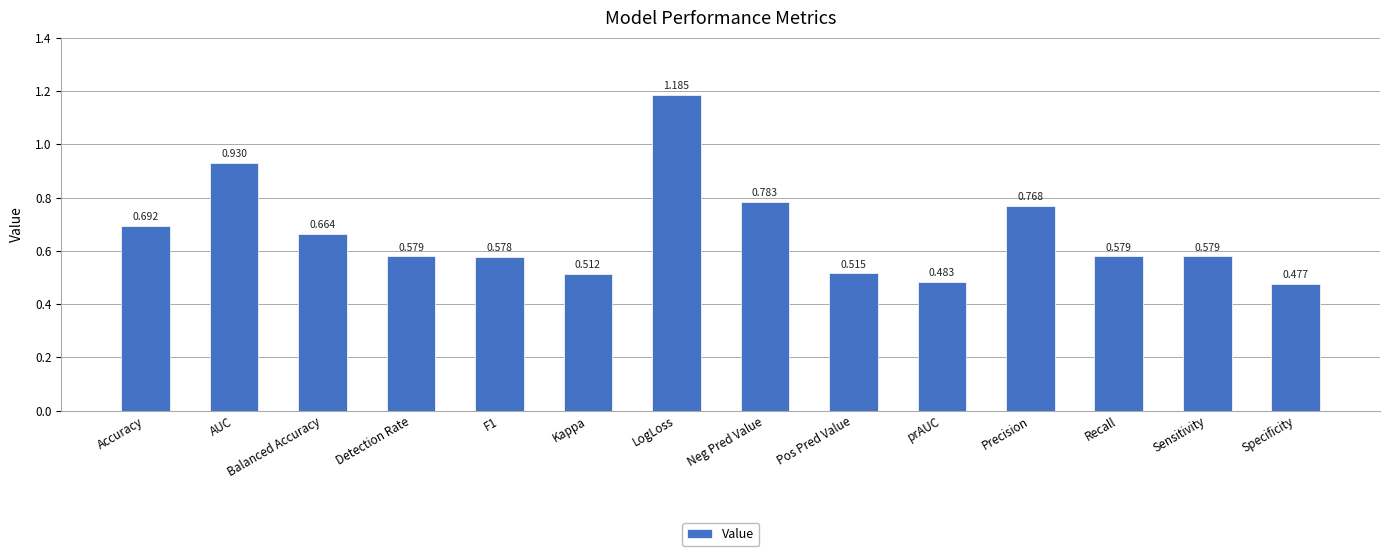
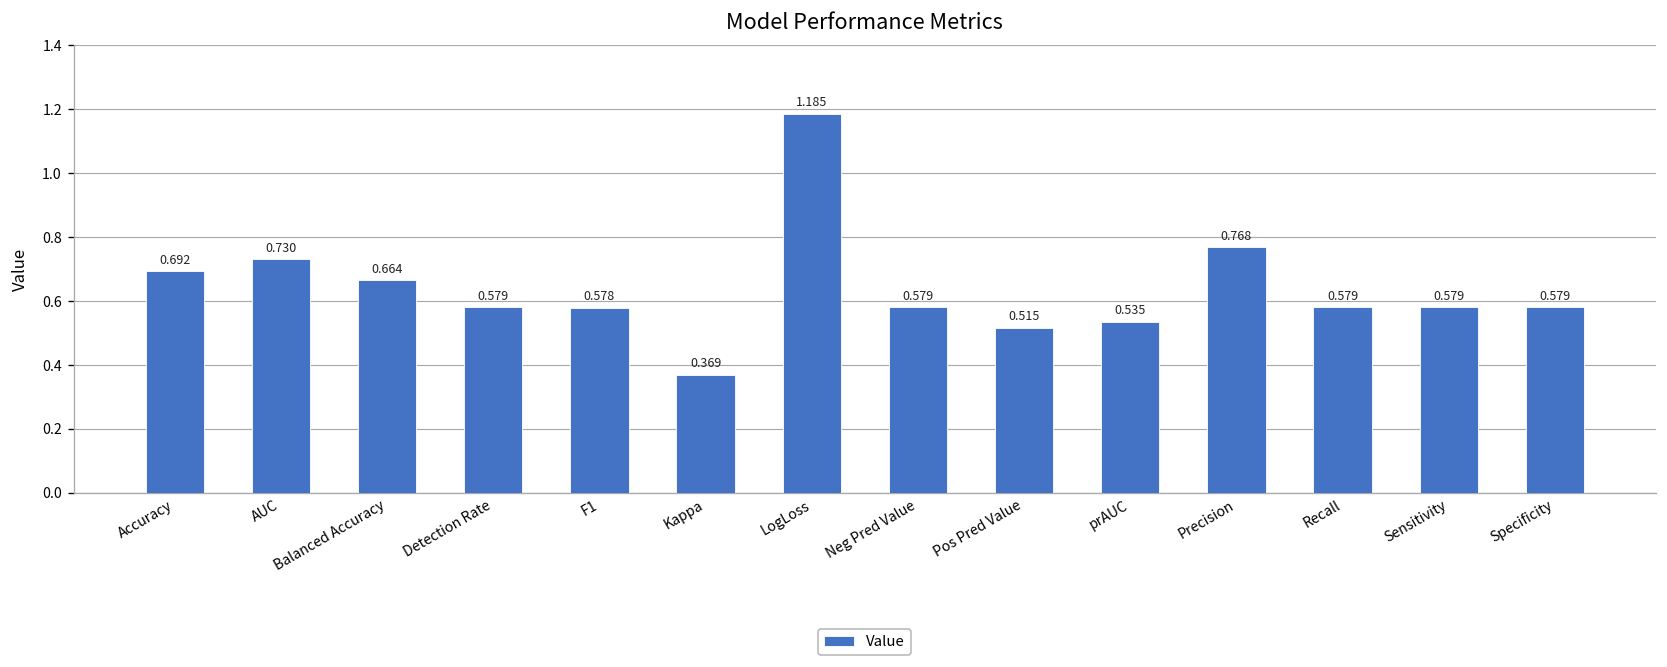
  {
    "Accuracy": 0.692,
-   "AUC": 0.930,
+   "AUC": 0.730,
    "Balanced Accuracy": 0.664,
    "Detection Rate": 0.579,
    "F1": 0.578,
-   "Kappa": 0.512,
+   "Kappa": 0.369,
    "LogLoss": 1.185,
-   "Neg Pred Value": 0.783,
+   "Neg Pred Value": 0.579,
    "Pos Pred Value": 0.515,
-   "prAUC": 0.483,
+   "prAUC": 0.535,
    "Precision": 0.768,
    "Recall": 0.579,
    "Sensitivity": 0.579,
-   "Specificity": 0.477
+   "Specificity": 0.579
  }
